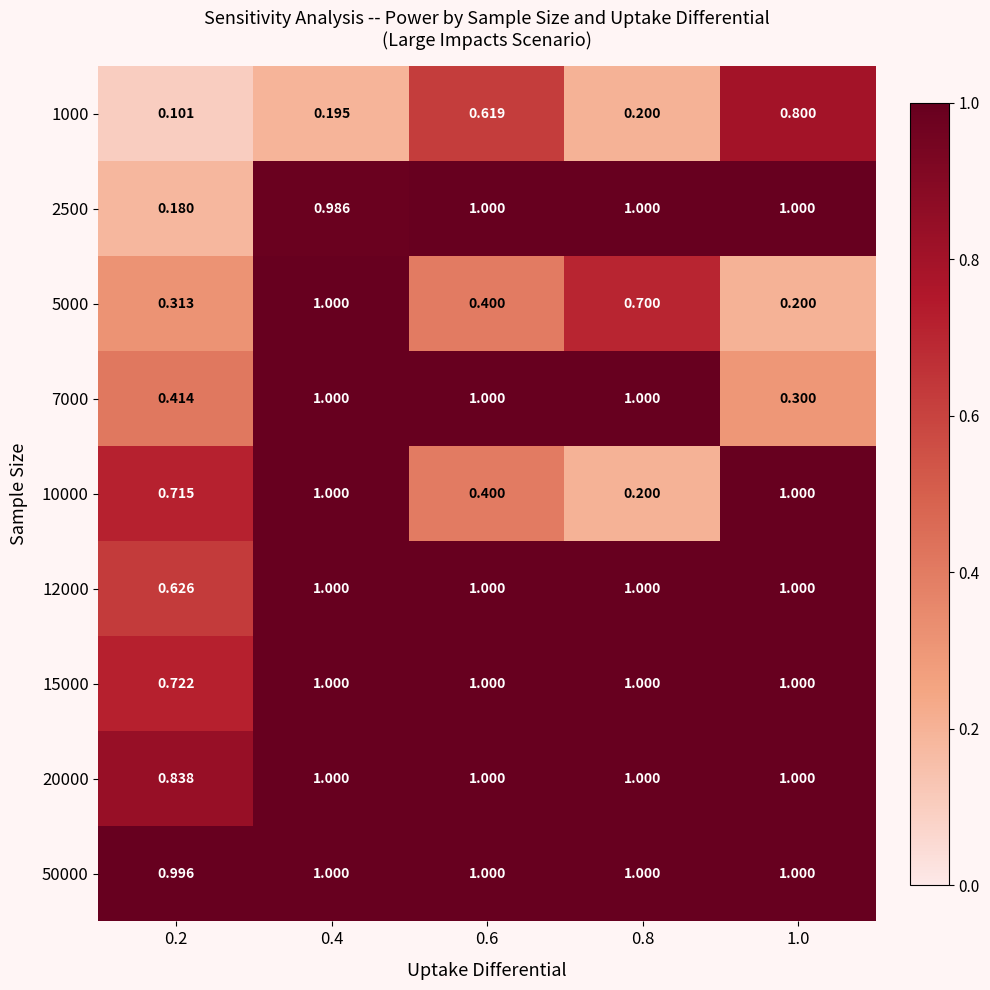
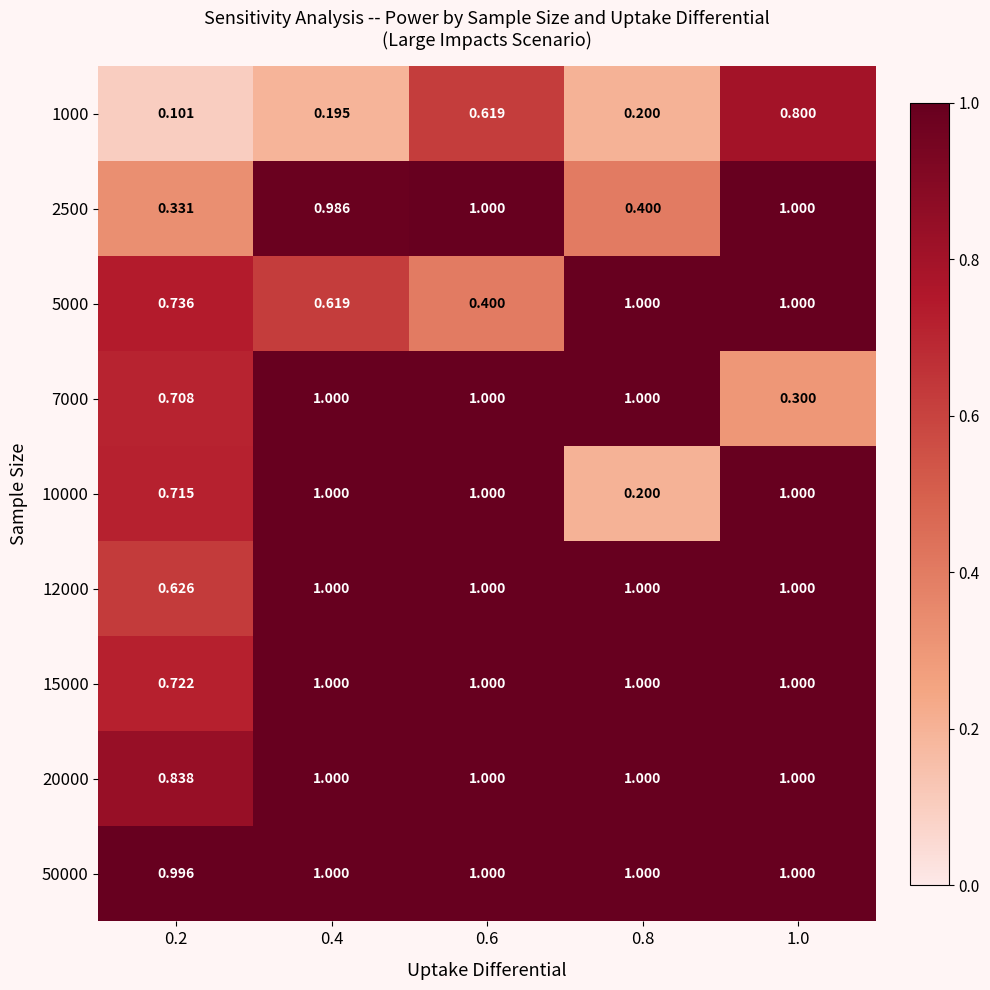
  {
    "1000": {
      "0.2": 0.101,
      "0.4": 0.195,
      "0.6": 0.619,
      "0.8": 0.200,
      "1.0": 0.800
    },
    "2500": {
-     "0.2": 0.180,
+     "0.2": 0.331,
      "0.4": 0.986,
      "0.6": 1.000,
-     "0.8": 1.000,
+     "0.8": 0.400,
      "1.0": 1.000
    },
    "5000": {
-     "0.2": 0.313,
-     "0.4": 1.000,
+     "0.2": 0.736,
+     "0.4": 0.619,
      "0.6": 0.400,
-     "0.8": 0.700,
-     "1.0": 0.200
+     "0.8": 1.000,
+     "1.0": 1.000
    },
    "7000": {
-     "0.2": 0.414,
+     "0.2": 0.708,
      "0.4": 1.000,
      "0.6": 1.000,
      "0.8": 1.000,
      "1.0": 0.300
    },
    "10000": {
      "0.2": 0.715,
      "0.4": 1.000,
-     "0.6": 0.400,
+     "0.6": 1.000,
      "0.8": 0.200,
      "1.0": 1.000
    },
    "12000": {
      "0.2": 0.626,
      "0.4": 1.000,
      "0.6": 1.000,
      "0.8": 1.000,
      "1.0": 1.000
    },
    "15000": {
      "0.2": 0.722,
      "0.4": 1.000,
      "0.6": 1.000,
      "0.8": 1.000,
      "1.0": 1.000
    },
    "20000": {
      "0.2": 0.838,
      "0.4": 1.000,
      "0.6": 1.000,
      "0.8": 1.000,
      "1.0": 1.000
    },
    "50000": {
      "0.2": 0.996,
      "0.4": 1.000,
      "0.6": 1.000,
      "0.8": 1.000,
      "1.0": 1.000
    }
  }
